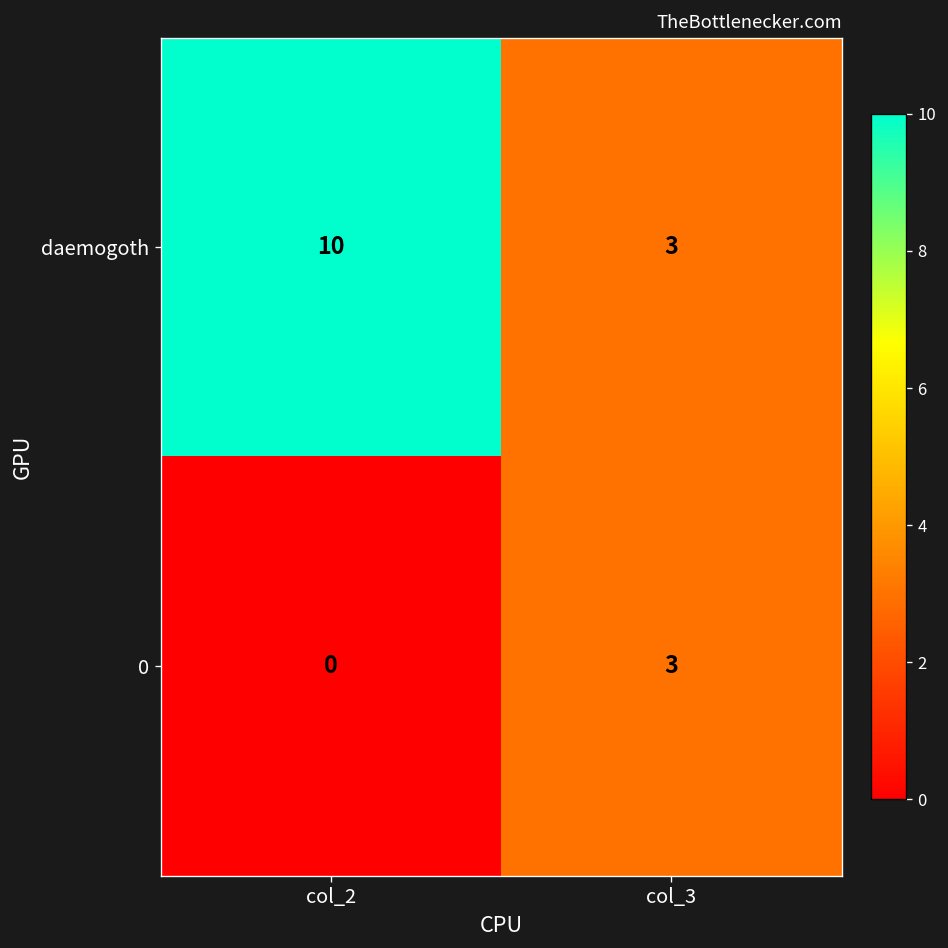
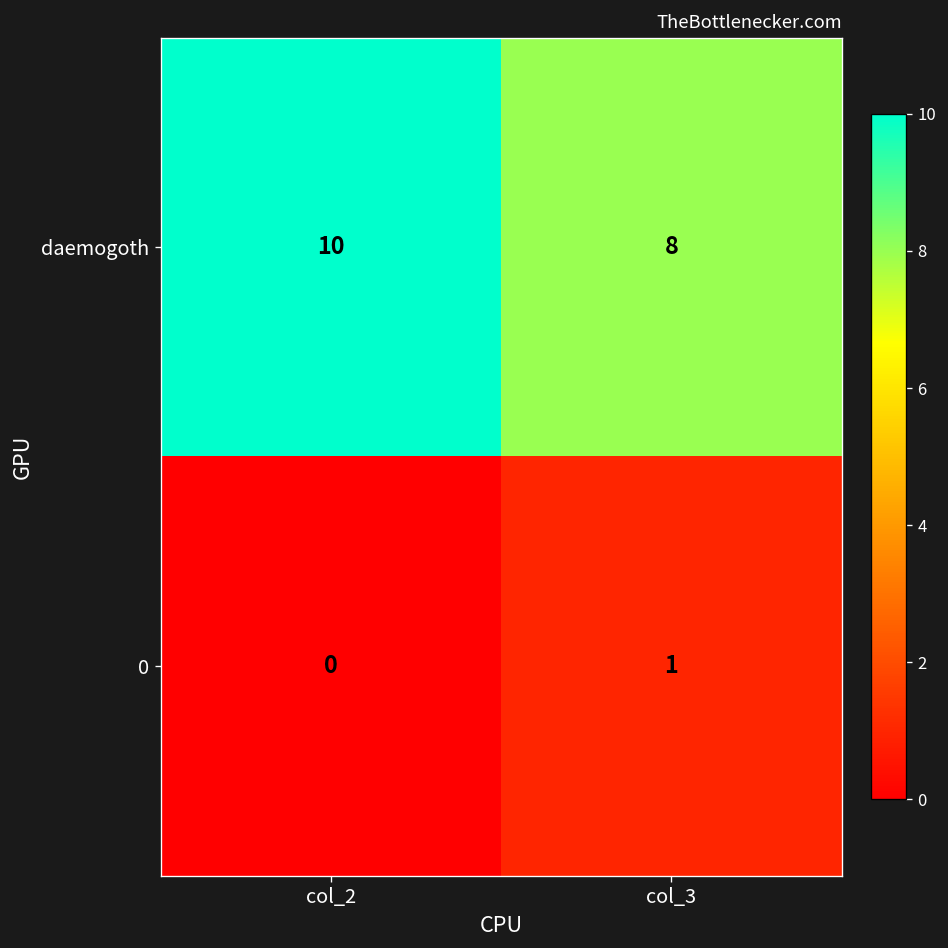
  {
    "daemogoth": {
      "col_2": 10,
-     "col_3": 3
+     "col_3": 8
    },
    "0": {
      "col_2": 0,
-     "col_3": 3
+     "col_3": 1
    }
  }
